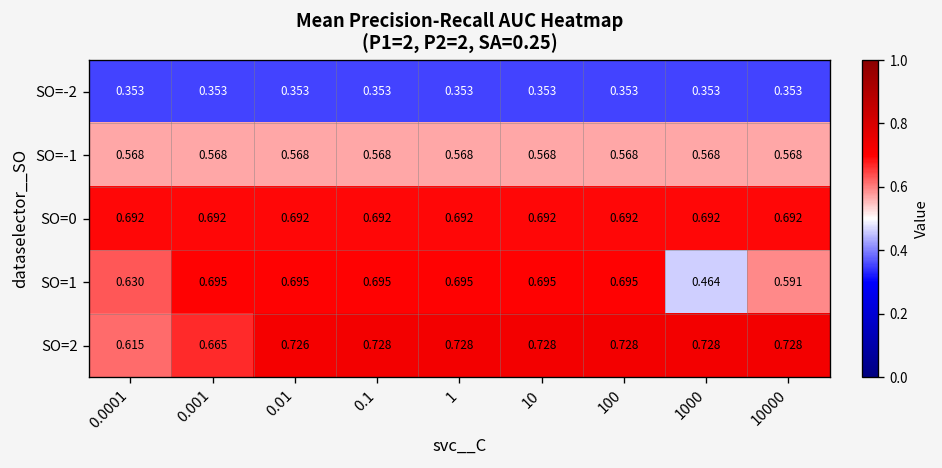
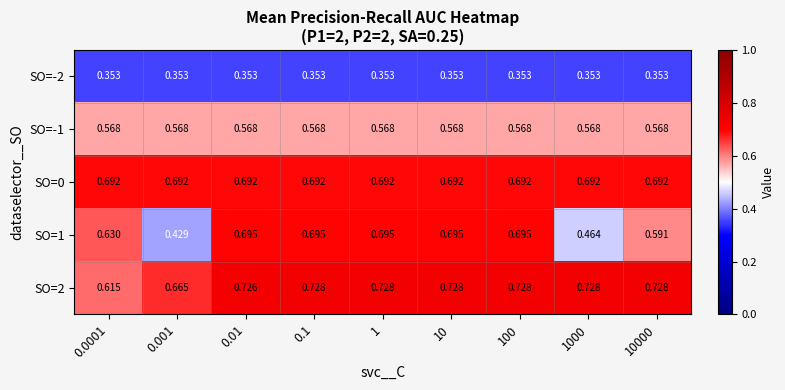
  {
    "SO=-2": {
      "0.0001": 0.353,
      "0.001": 0.353,
      "0.01": 0.353,
      "0.1": 0.353,
      "1": 0.353,
      "10": 0.353,
      "100": 0.353,
      "1000": 0.353,
      "10000": 0.353
    },
    "SO=-1": {
      "0.0001": 0.568,
      "0.001": 0.568,
      "0.01": 0.568,
      "0.1": 0.568,
      "1": 0.568,
      "10": 0.568,
      "100": 0.568,
      "1000": 0.568,
      "10000": 0.568
    },
    "SO=0": {
      "0.0001": 0.692,
      "0.001": 0.692,
      "0.01": 0.692,
      "0.1": 0.692,
      "1": 0.692,
      "10": 0.692,
      "100": 0.692,
      "1000": 0.692,
      "10000": 0.692
    },
    "SO=1": {
      "0.0001": 0.630,
-     "0.001": 0.695,
+     "0.001": 0.429,
      "0.01": 0.695,
      "0.1": 0.695,
      "1": 0.695,
      "10": 0.695,
      "100": 0.695,
      "1000": 0.464,
      "10000": 0.591
    },
    "SO=2": {
      "0.0001": 0.615,
      "0.001": 0.665,
      "0.01": 0.726,
      "0.1": 0.728,
      "1": 0.728,
      "10": 0.728,
      "100": 0.728,
      "1000": 0.728,
      "10000": 0.728
    }
  }
